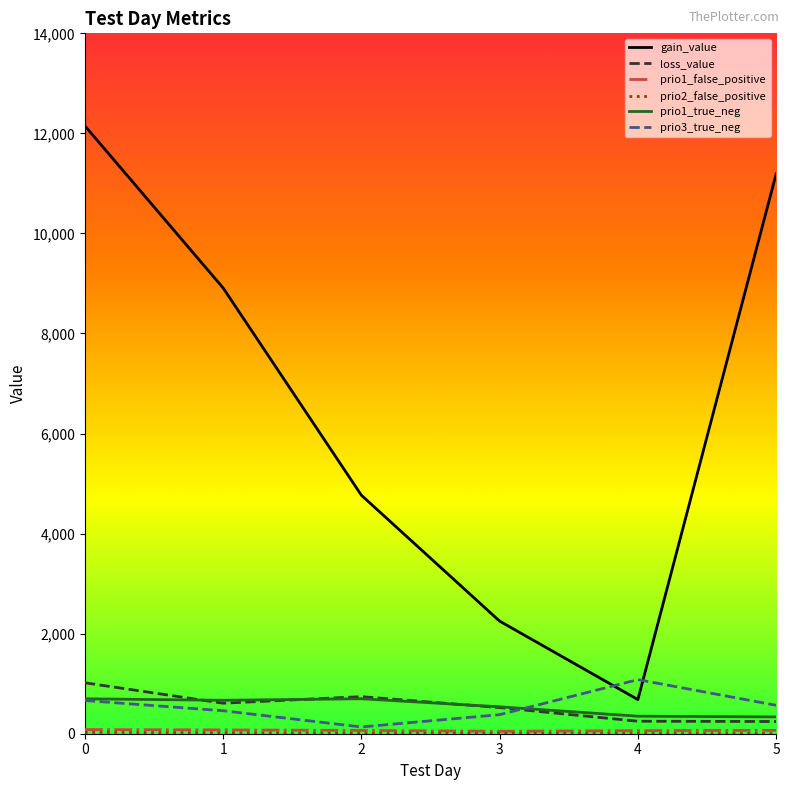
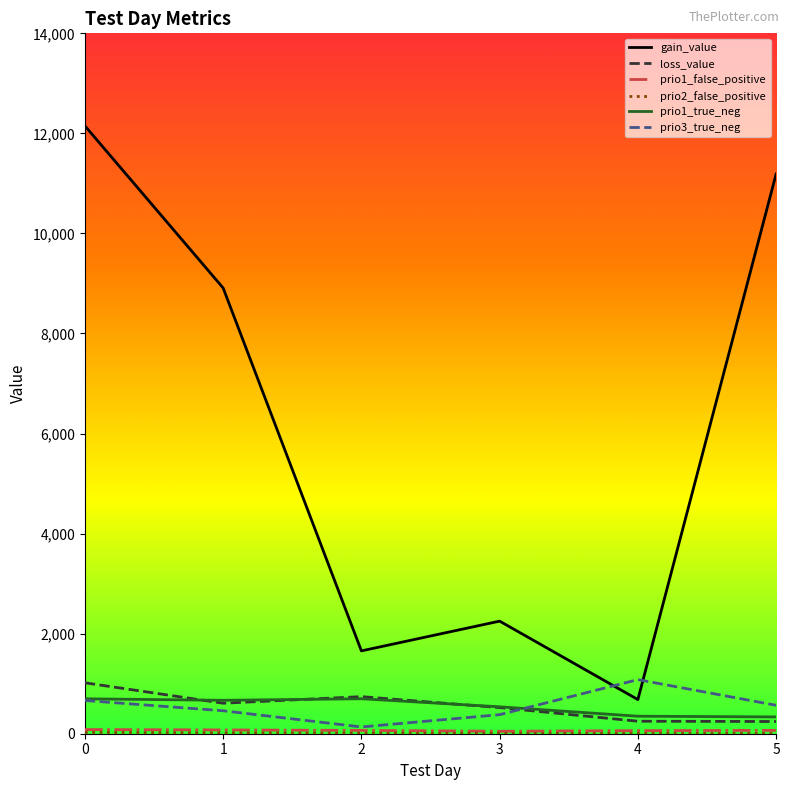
  {
    "gain_value": {
      "0": "12,200",
      "1": "8,900",
-     "2": "4,800",
+     "2": "1,700",
      "3": "2,300",
      "4": "700",
      "5": "11,200"
    },
    "prio1_false_positive": {
      "0": "100",
      "1": "100",
      "2": "100",
      "4": "100",
      "5": "100"
    },
    "prio2_false_positive": {
      "0": "0",
      "1": "0",
      "2": "0",
      "4": "0",
      "5": "0"
    },
    "prio3_true_neg": {
      "1": "500",
      "2": "100",
      "3": "400",
      "4": "1,100",
      "5": "600"
    }
  }
